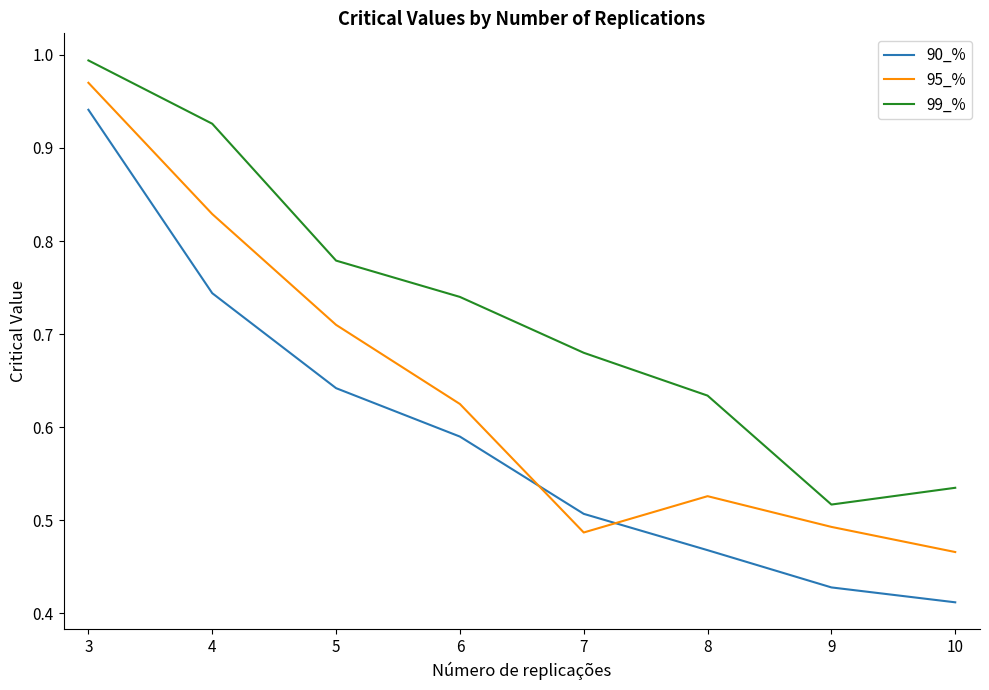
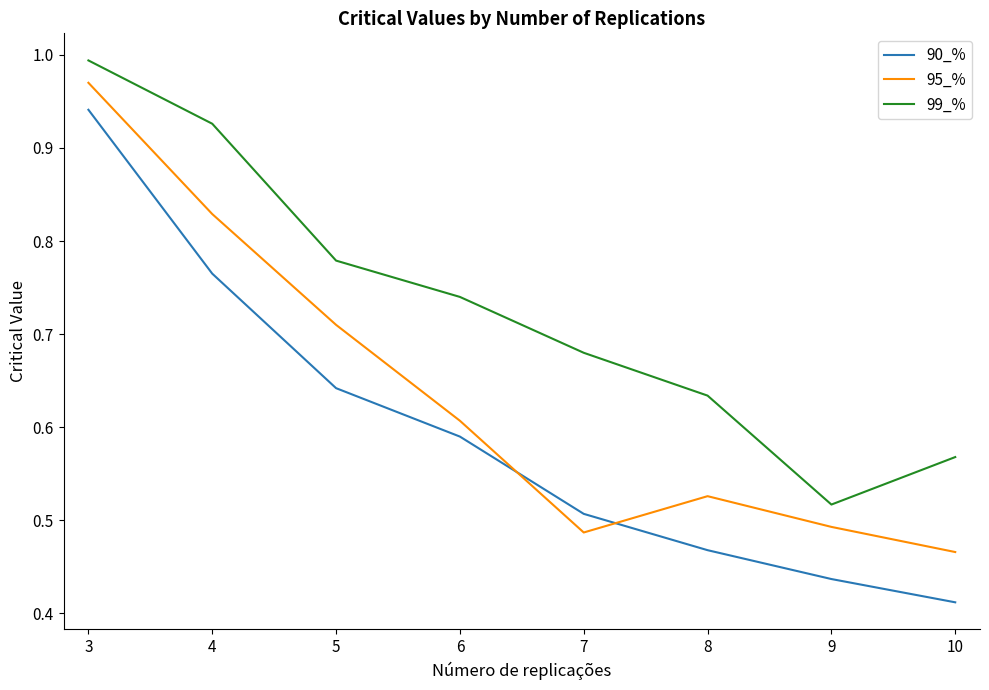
  {
    "90_%": {
      "3": 0.94,
-     "4": 0.74,
+     "4": 0.77,
      "5": 0.64,
      "6": 0.59,
      "7": 0.51,
      "8": 0.47,
-     "9": 0.43,
+     "9": 0.44,
      "10": 0.41
    },
    "95_%": {
      "3": 0.97,
      "4": 0.83,
      "5": 0.71,
-     "6": 0.63,
+     "6": 0.61,
      "7": 0.49,
      "8": 0.53,
      "9": 0.49,
      "10": 0.47
    },
    "99_%": {
      "3": 0.99,
      "4": 0.93,
      "5": 0.78,
      "6": 0.74,
      "7": 0.68,
      "8": 0.63,
      "9": 0.52,
-     "10": 0.54
+     "10": 0.57
    }
  }
